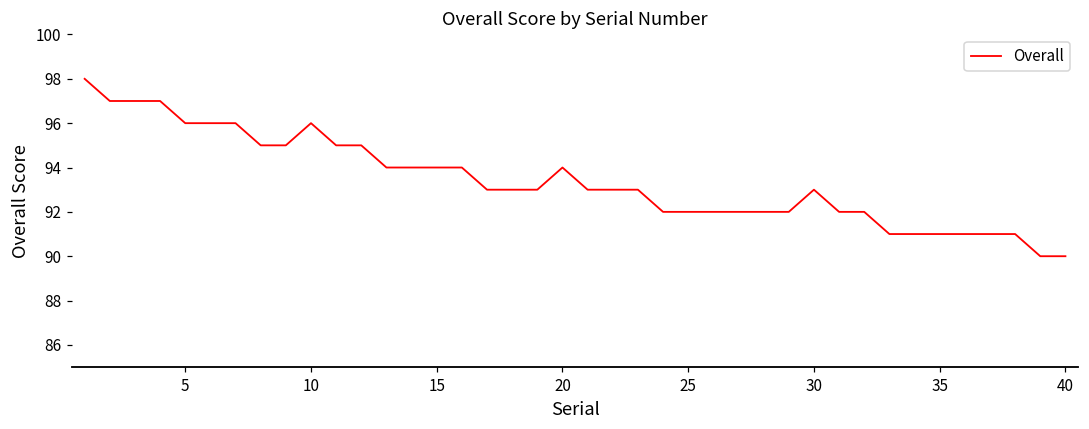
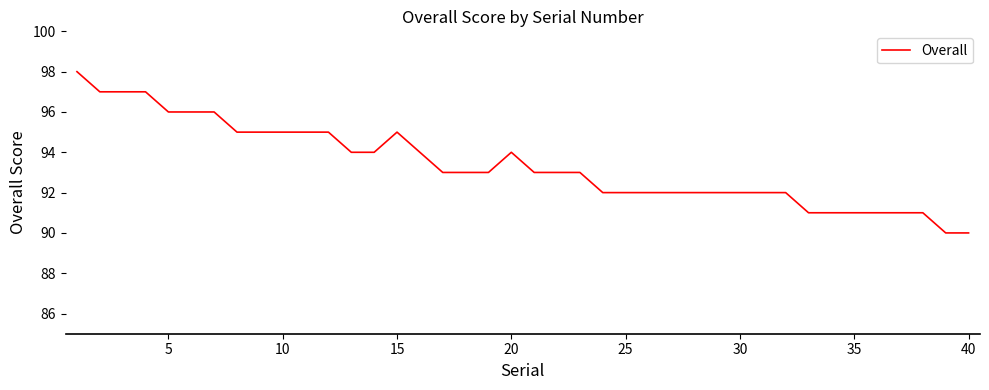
  {
    "5": 96,
-   "10": 96,
-   "15": 94,
+   "10": 95,
+   "15": 95,
    "20": 94,
    "25": 92,
-   "30": 93,
+   "30": 92,
    "35": 91,
    "40": 90
  }
